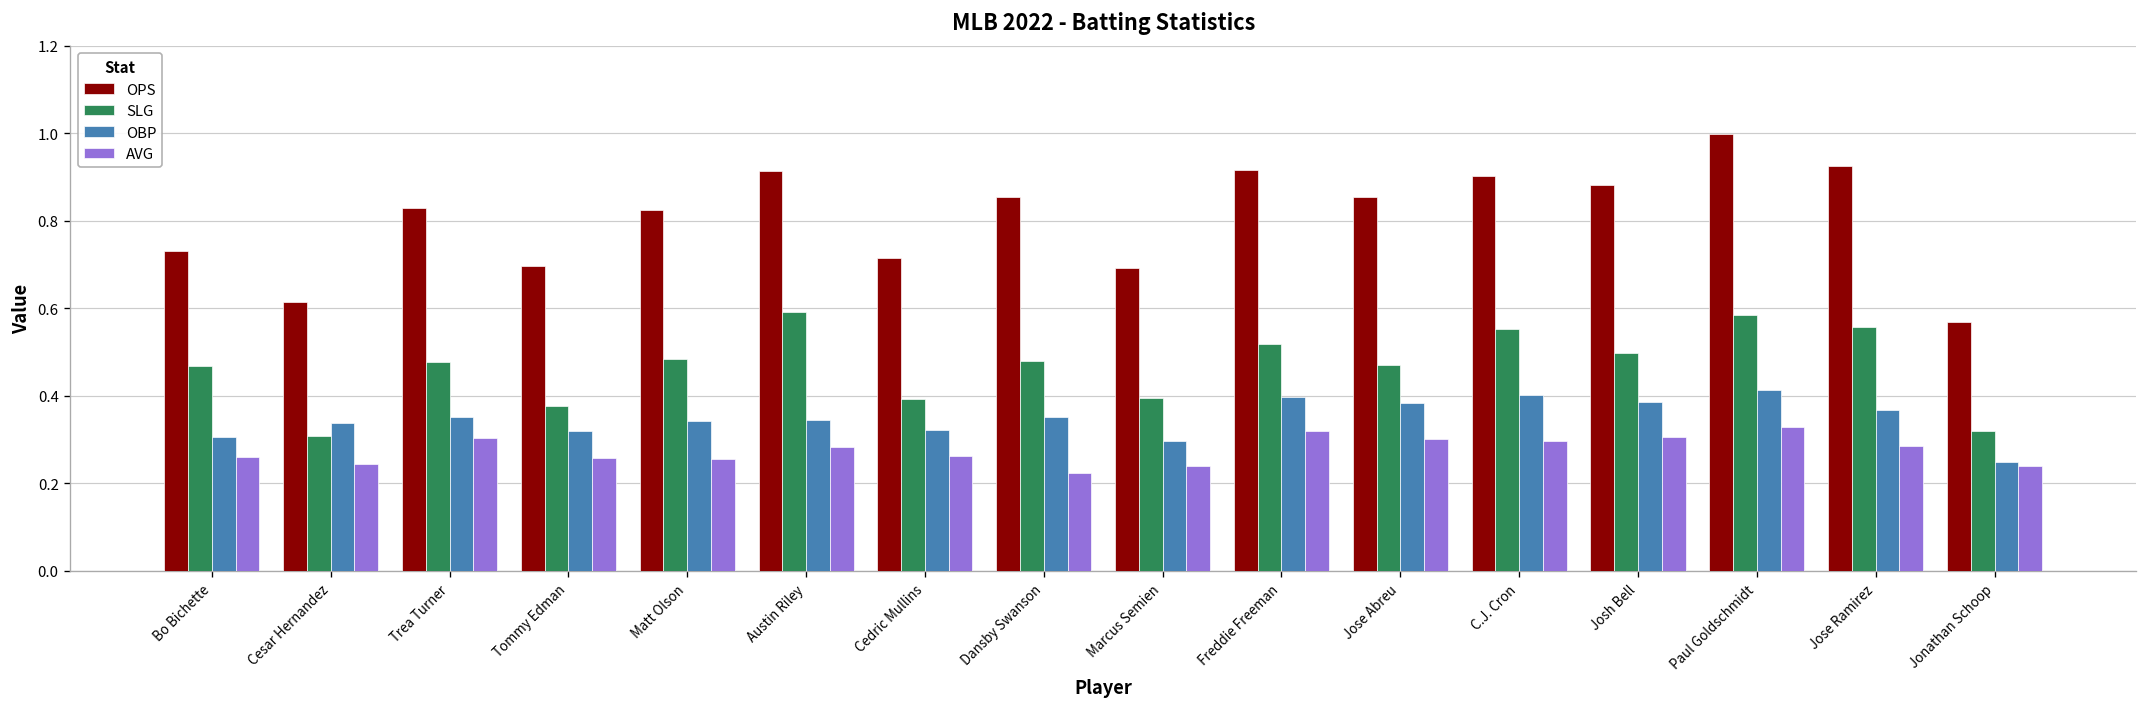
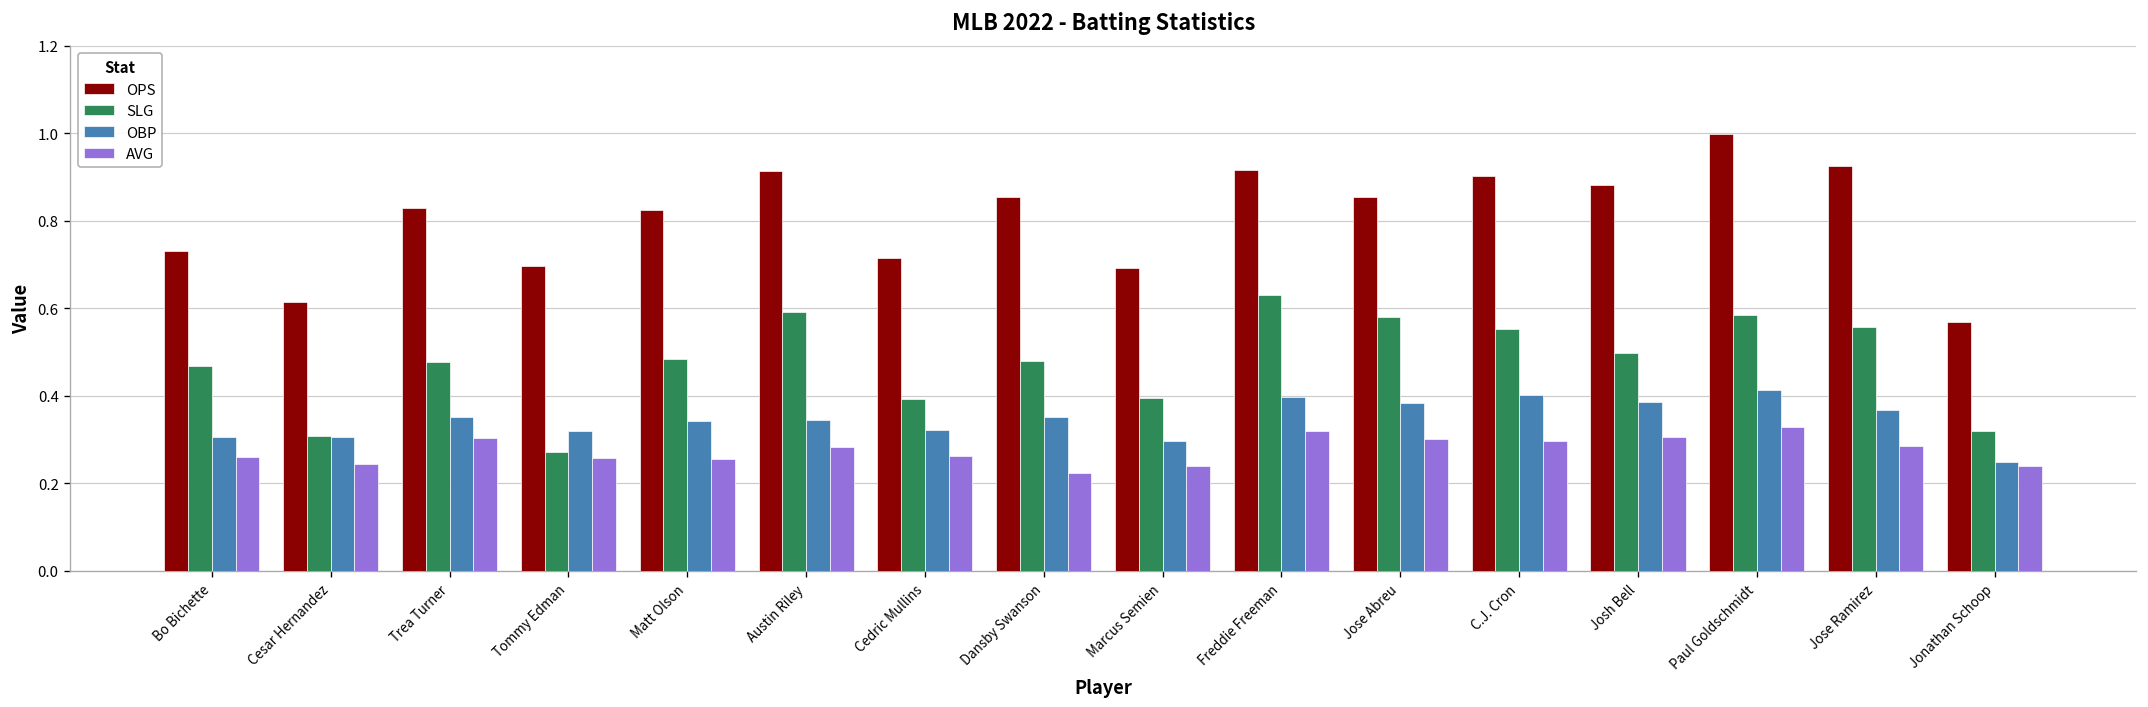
  {
    "OPS": {
      "Bo Bichette": 0.73,
      "Cesar Hernandez": 0.61,
      "Trea Turner": 0.83,
      "Tommy Edman": 0.70,
      "Matt Olson": 0.83,
      "Austin Riley": 0.91,
      "Cedric Mullins": 0.72,
      "Dansby Swanson": 0.86,
      "Marcus Semien": 0.69,
      "Freddie Freeman": 0.92,
      "Jose Abreu": 0.85,
      "C.J. Cron": 0.90,
      "Josh Bell": 0.88,
      "Paul Goldschmidt": 1.00,
      "Jose Ramirez": 0.93,
      "Jonathan Schoop": 0.57
    },
    "SLG": {
      "Bo Bichette": 0.47,
      "Cesar Hernandez": 0.31,
      "Trea Turner": 0.48,
-     "Tommy Edman": 0.38,
+     "Tommy Edman": 0.27,
      "Matt Olson": 0.48,
      "Austin Riley": 0.59,
      "Cedric Mullins": 0.39,
      "Dansby Swanson": 0.48,
      "Marcus Semien": 0.40,
-     "Freddie Freeman": 0.52,
-     "Jose Abreu": 0.47,
+     "Freddie Freeman": 0.63,
+     "Jose Abreu": 0.58,
      "C.J. Cron": 0.55,
      "Josh Bell": 0.50,
      "Paul Goldschmidt": 0.58,
      "Jose Ramirez": 0.56,
      "Jonathan Schoop": 0.32
    },
    "OBP": {
      "Bo Bichette": 0.31,
-     "Cesar Hernandez": 0.34,
+     "Cesar Hernandez": 0.31,
      "Trea Turner": 0.35,
      "Tommy Edman": 0.32,
      "Matt Olson": 0.34,
      "Austin Riley": 0.35,
      "Cedric Mullins": 0.32,
      "Dansby Swanson": 0.35,
      "Marcus Semien": 0.30,
      "Freddie Freeman": 0.40,
      "Jose Abreu": 0.38,
      "C.J. Cron": 0.40,
      "Josh Bell": 0.39,
      "Paul Goldschmidt": 0.41,
      "Jose Ramirez": 0.37,
      "Jonathan Schoop": 0.25
    },
    "AVG": {
      "Bo Bichette": 0.26,
      "Cesar Hernandez": 0.24,
      "Trea Turner": 0.30,
      "Tommy Edman": 0.26,
      "Matt Olson": 0.26,
      "Austin Riley": 0.28,
      "Cedric Mullins": 0.26,
      "Dansby Swanson": 0.22,
      "Marcus Semien": 0.24,
      "Freddie Freeman": 0.32,
      "Jose Abreu": 0.30,
      "C.J. Cron": 0.30,
      "Josh Bell": 0.31,
      "Paul Goldschmidt": 0.33,
      "Jose Ramirez": 0.29,
      "Jonathan Schoop": 0.24
    }
  }
